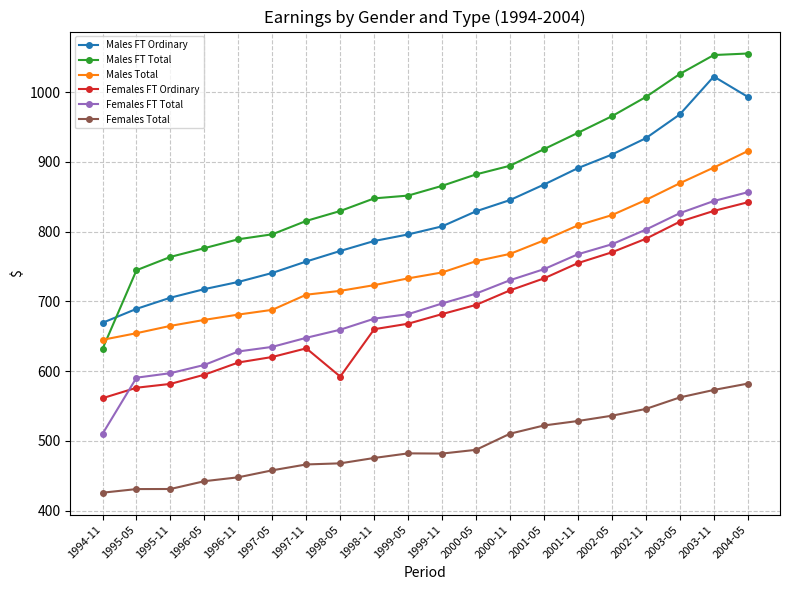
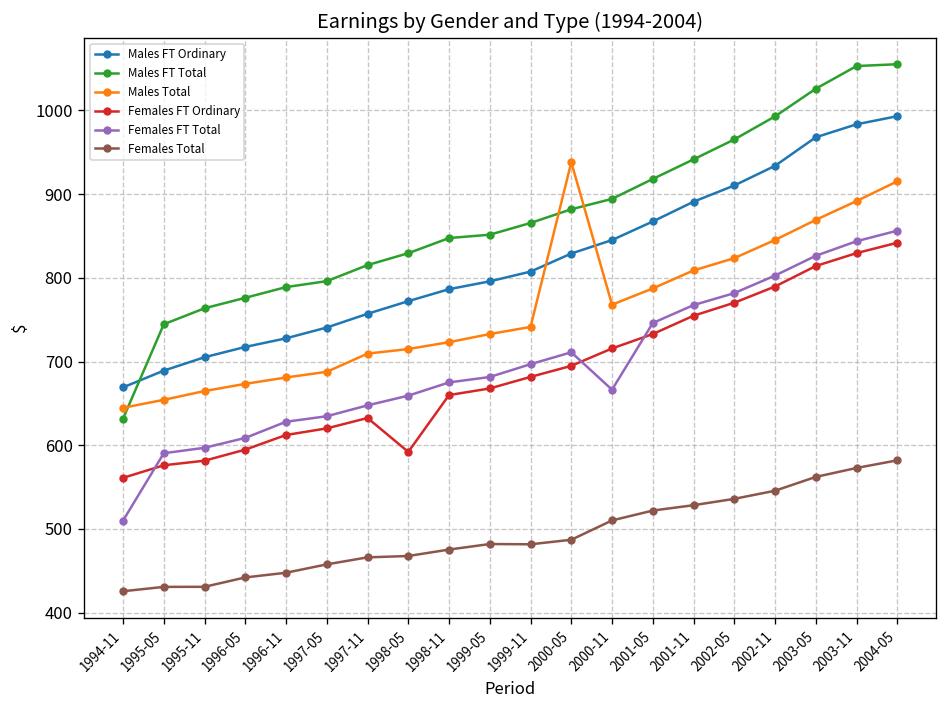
  {
    "Males FT Ordinary": {
      "1994-11": 670,
      "1995-05": 690,
      "1995-11": 710,
      "1996-05": 720,
      "1996-11": 730,
      "1997-05": 740,
      "1997-11": 760,
      "1998-05": 770,
      "1998-11": 790,
      "1999-05": 800,
      "1999-11": 810,
      "2000-05": 830,
      "2000-11": 850,
      "2001-05": 870,
      "2001-11": 890,
      "2002-05": 910,
      "2002-11": 930,
      "2003-05": 970,
-     "2003-11": 1020,
+     "2003-11": 980,
      "2004-05": 990
    },
    "Males FT Total": {
      "1994-11": 630,
      "1995-05": 740,
      "1995-11": 760,
      "1996-05": 780,
      "1996-11": 790,
      "1997-05": 800,
      "1997-11": 820,
      "1998-05": 830,
      "1998-11": 850,
      "1999-05": 850,
      "1999-11": 870,
      "2000-05": 880,
      "2000-11": 890,
      "2001-05": 920,
      "2001-11": 940,
      "2002-05": 970,
      "2002-11": 990,
      "2003-05": 1030,
      "2003-11": 1050,
      "2004-05": 1060
    },
    "Males Total": {
      "1994-11": 640,
      "1995-05": 650,
      "1995-11": 660,
      "1996-05": 670,
      "1996-11": 680,
      "1997-05": 690,
      "1997-11": 710,
      "1998-05": 720,
      "1998-11": 720,
      "1999-05": 730,
      "1999-11": 740,
-     "2000-05": 760,
+     "2000-05": 940,
      "2000-11": 770,
      "2001-05": 790,
      "2001-11": 810,
      "2002-05": 820,
      "2002-11": 850,
      "2003-05": 870,
      "2003-11": 890,
      "2004-05": 920
    },
    "Females FT Ordinary": {
      "1994-11": 560,
      "1995-05": 580,
      "1995-11": 580,
      "1996-05": 590,
      "1996-11": 610,
      "1997-05": 620,
      "1997-11": 630,
      "1998-05": 590,
      "1998-11": 660,
      "1999-05": 670,
      "1999-11": 680,
      "2000-05": 690,
      "2000-11": 720,
      "2001-05": 730,
      "2001-11": 750,
      "2002-05": 770,
      "2002-11": 790,
      "2003-05": 810,
      "2003-11": 830,
      "2004-05": 840
    },
    "Females FT Total": {
      "1994-11": 510,
      "1995-05": 590,
      "1995-11": 600,
      "1996-05": 610,
      "1996-11": 630,
      "1997-05": 630,
      "1997-11": 650,
      "1998-05": 660,
      "1998-11": 680,
      "1999-05": 680,
      "1999-11": 700,
      "2000-05": 710,
-     "2000-11": 730,
+     "2000-11": 670,
      "2001-05": 750,
      "2001-11": 770,
      "2002-05": 780,
      "2002-11": 800,
      "2003-05": 830,
      "2003-11": 840,
      "2004-05": 860
    },
    "Females Total": {
      "1994-11": 430,
      "1995-05": 430,
      "1995-11": 430,
      "1996-05": 440,
      "1996-11": 450,
      "1997-05": 460,
      "1997-11": 470,
      "1998-05": 470,
      "1998-11": 480,
      "1999-05": 480,
      "1999-11": 480,
      "2000-05": 490,
      "2000-11": 510,
      "2001-05": 520,
      "2001-11": 530,
      "2002-05": 540,
      "2002-11": 550,
      "2003-05": 560,
      "2003-11": 570,
      "2004-05": 580
    }
  }
